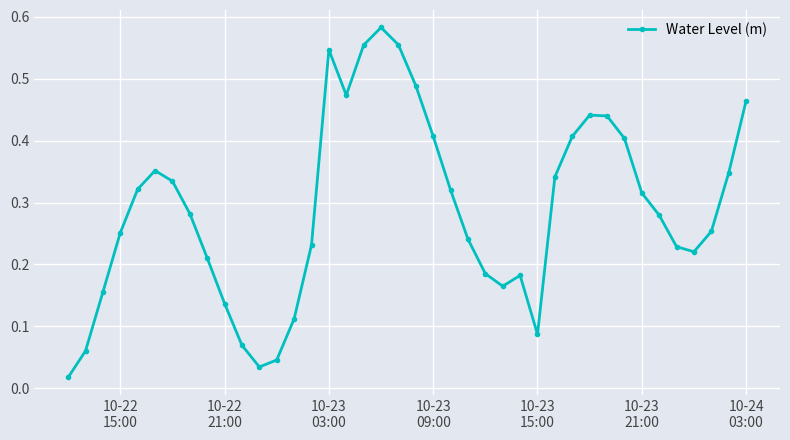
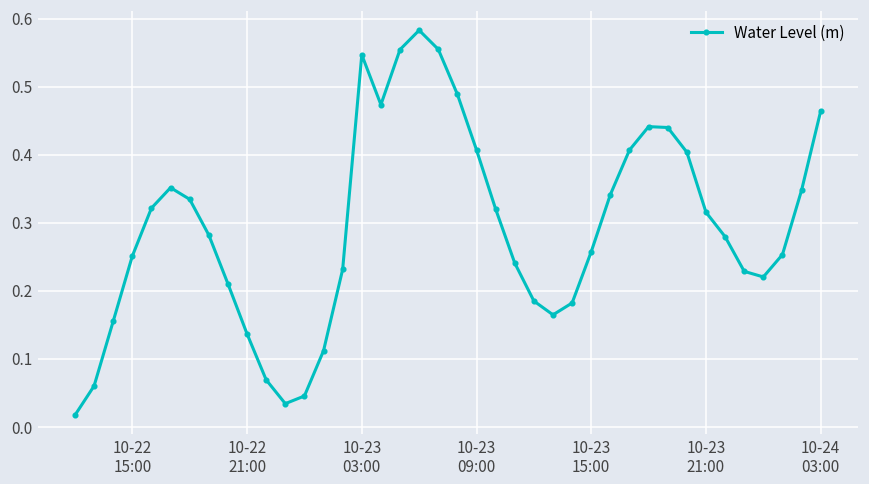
  {
    "10-22 15:00": 0.25,
    "10-22 21:00": 0.14,
    "10-23 03:00": 0.55,
    "10-23 09:00": 0.41,
-   "10-23 15:00": 0.09,
+   "10-23 15:00": 0.26,
    "10-23 21:00": 0.32,
    "10-24 03:00": 0.46
  }
